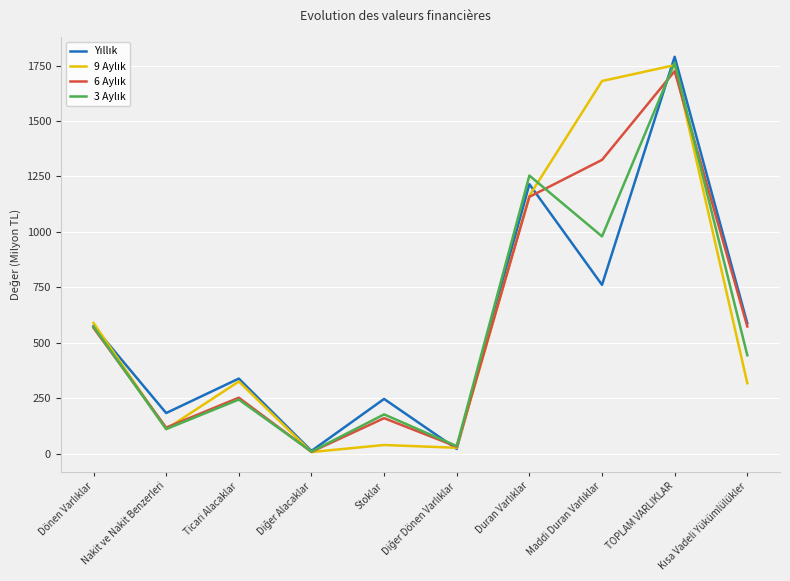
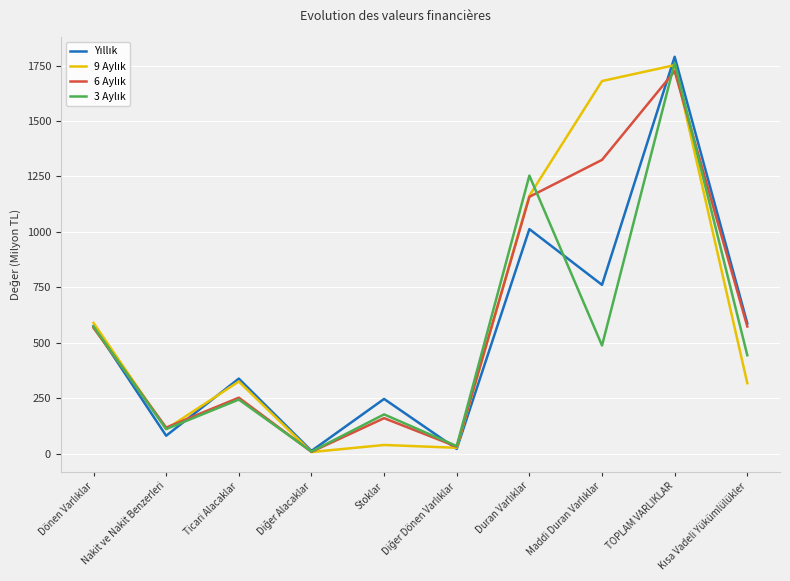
  {
    "Yıllık": {
-     "Nakit ve Nakit Benzerleri": 180,
+     "Nakit ve Nakit Benzerleri": 80,
      "Ticari Alacaklar": 340,
      "Stoklar": 250,
-     "Duran Varlıklar": 1220,
+     "Duran Varlıklar": 1010,
      "Maddi Duran Varlıklar": 760,
      "TOPLAM VARLIKLAR": 1790,
      "Kısa Vadeli Yükümlülükler": 590
    },
    "9 Aylık": {
      "Dönen Varlıklar": 590,
      "Ticari Alacaklar": 320,
      "Stoklar": 40,
      "Maddi Duran Varlıklar": 1680,
      "Kısa Vadeli Yükümlülükler": 320
    },
    "6 Aylık": {
      "Stoklar": 160,
      "Maddi Duran Varlıklar": 1320,
      "TOPLAM VARLIKLAR": 1730,
      "Kısa Vadeli Yükümlülükler": 570
    },
    "3 Aylık": {
      "Stoklar": 180,
      "Duran Varlıklar": 1250,
-     "Maddi Duran Varlıklar": 980,
+     "Maddi Duran Varlıklar": 490,
      "Kısa Vadeli Yükümlülükler": 440
    }
  }
